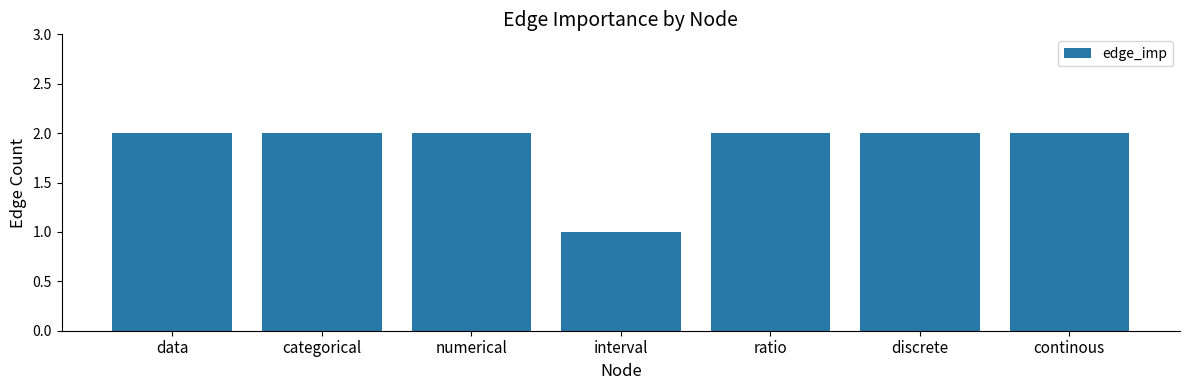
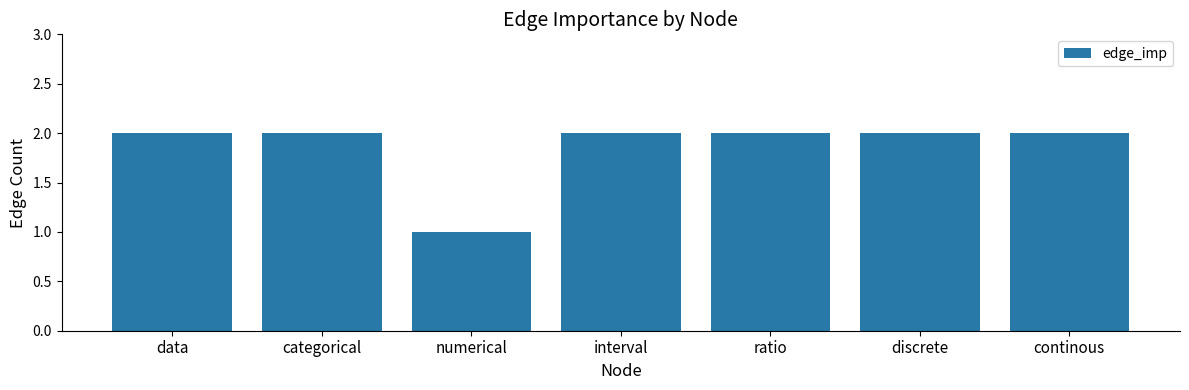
  {
    "data": 2,
    "categorical": 2,
-   "numerical": 2,
-   "interval": 1,
+   "numerical": 1,
+   "interval": 2,
    "ratio": 2,
    "discrete": 2,
    "continous": 2
  }
